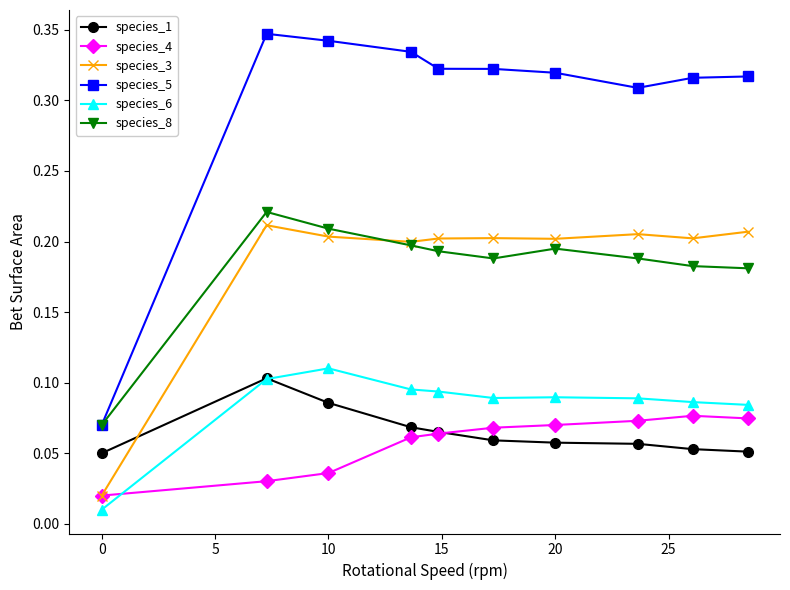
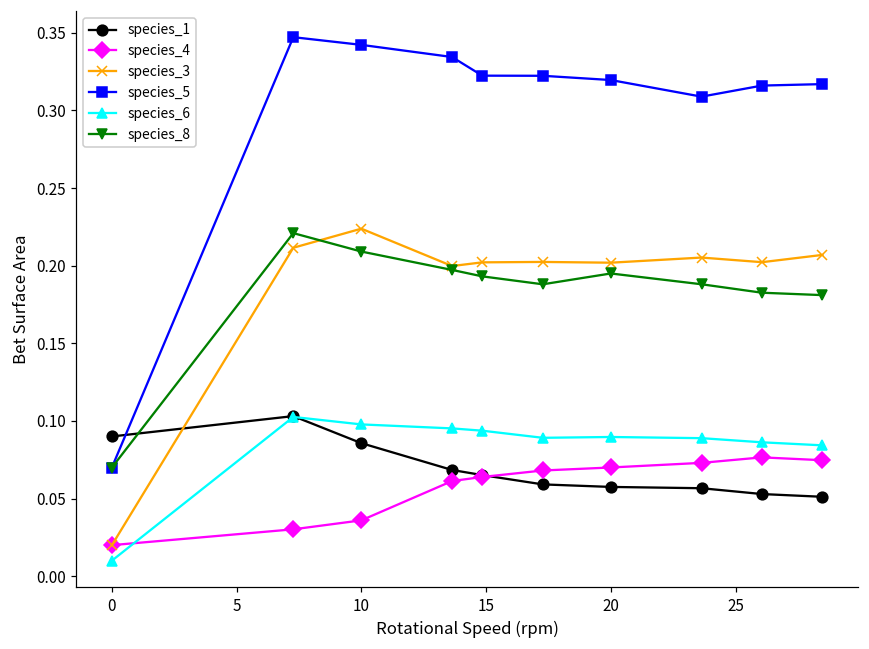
  {
    "species_1": {
-     "0": 0.05,
+     "0": 0.09,
      "10": 0.086,
      "20": 0.057
    },
    "species_4": {
      "10": 0.036,
      "20": 0.070
    },
    "species_3": {
-     "10": 0.203,
+     "10": 0.224,
      "20": 0.202
    },
    "species_5": {
      "10": 0.342,
      "20": 0.320
    },
    "species_6": {
      "0": 0.010,
-     "10": 0.110,
+     "10": 0.098,
      "20": 0.090
    },
    "species_8": {
      "10": 0.209,
      "20": 0.195
    }
  }
